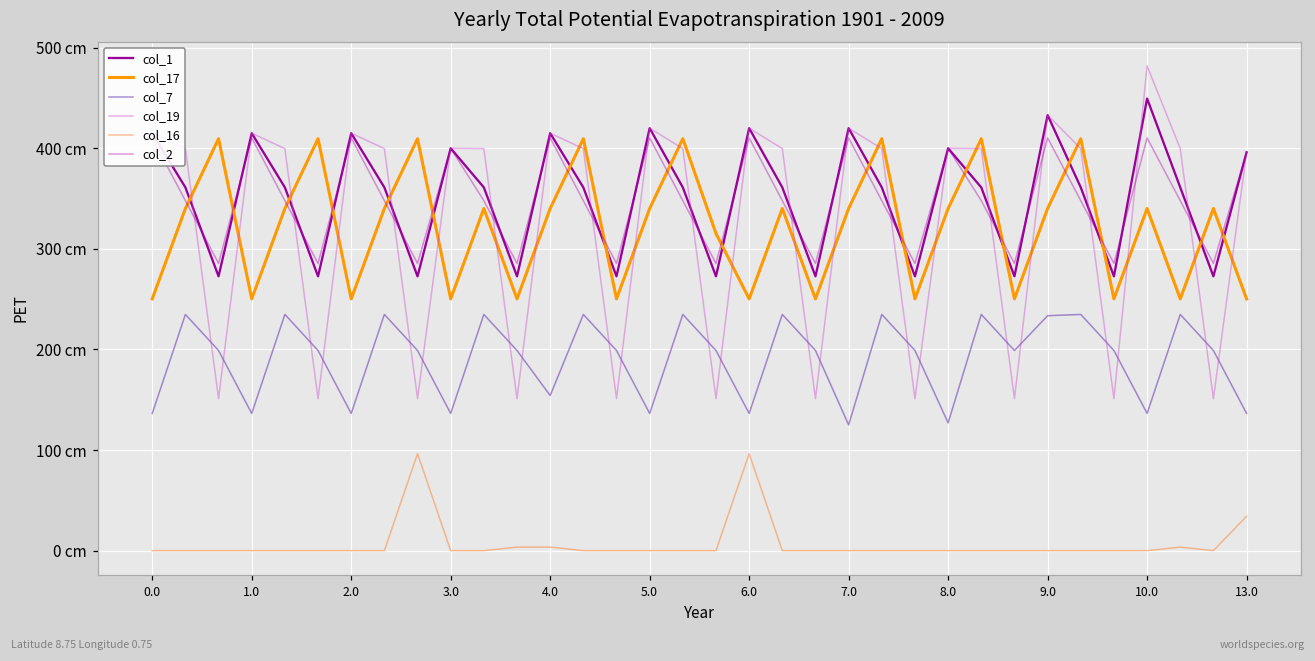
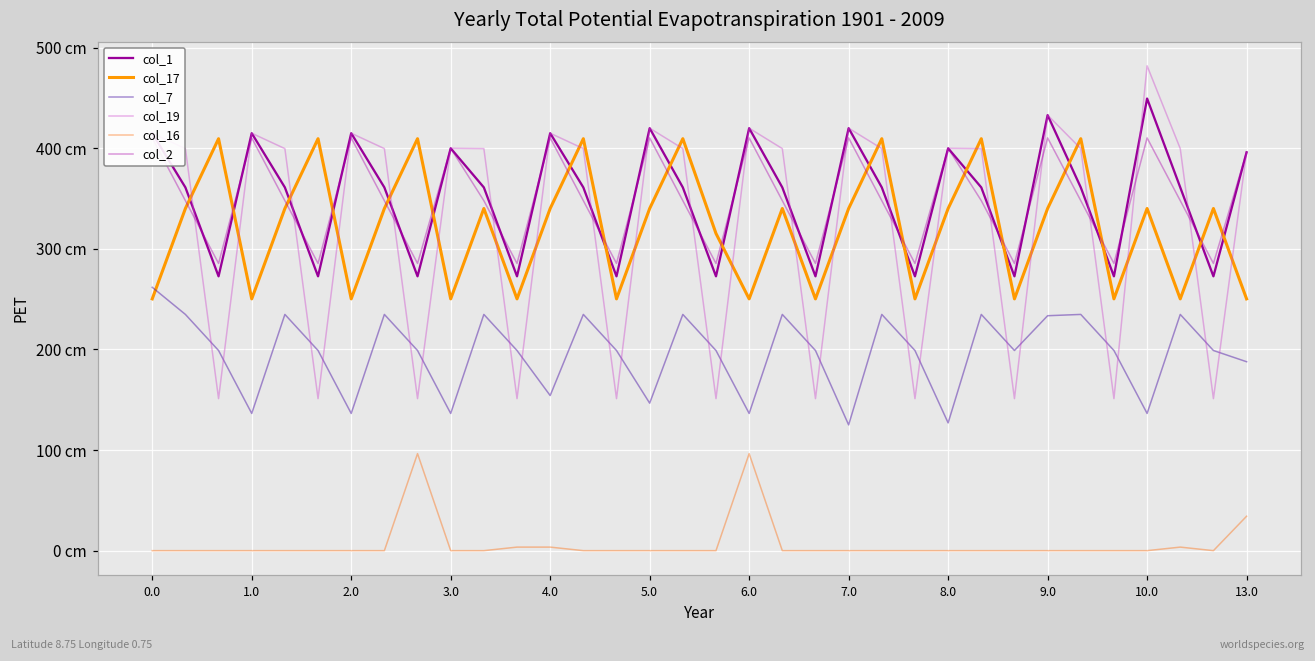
  {
    "col_7": {
-     "0.0": "140 cm",
+     "0.0": "260 cm",
      "1.0": "140 cm",
      "2.0": "140 cm",
      "3.0": "140 cm",
      "4.0": "150 cm",
-     "5.0": "140 cm",
+     "5.0": "150 cm",
      "6.0": "140 cm",
      "7.0": "130 cm",
      "8.0": "130 cm",
      "9.0": "230 cm",
      "10.0": "140 cm",
-     "13.0": "140 cm"
+     "13.0": "190 cm"
    }
  }
